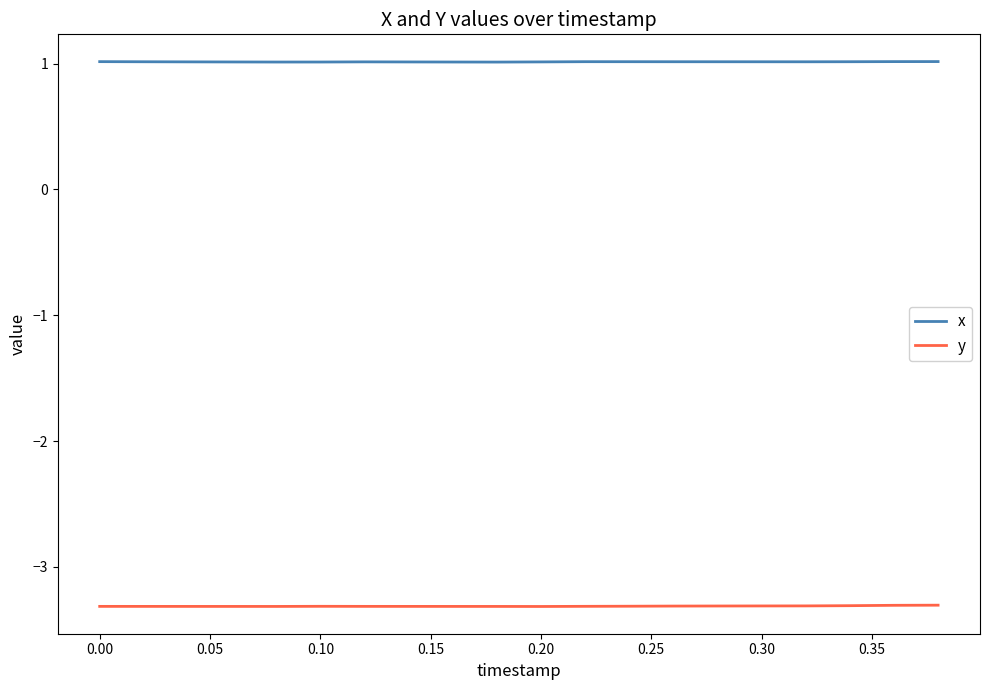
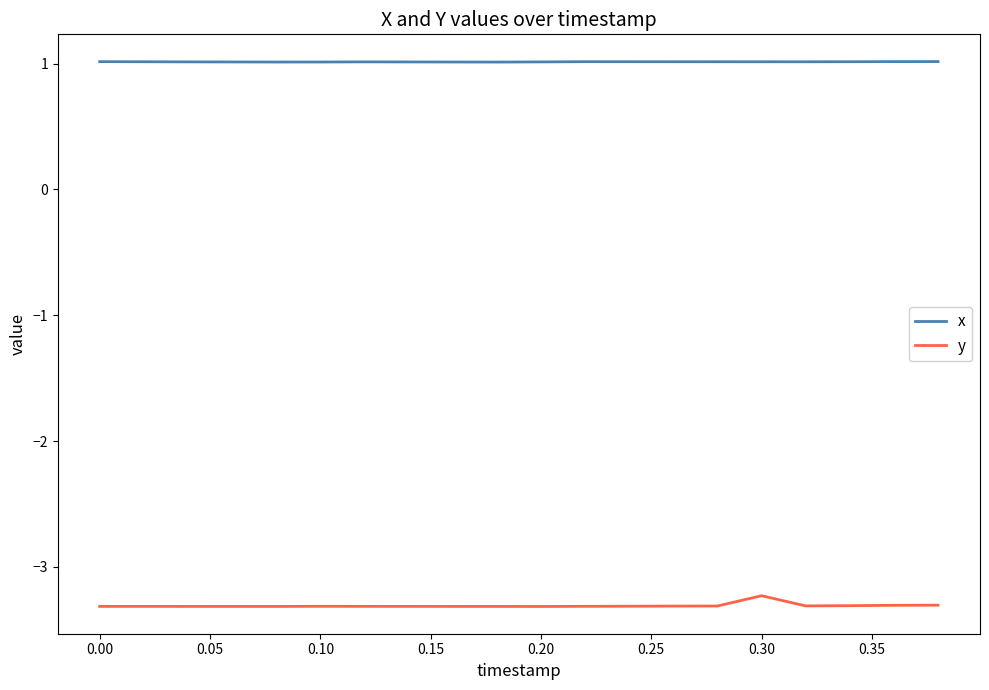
  {
    "x": {
      "0.00": 1.02,
      "0.10": 1.01,
      "0.20": 1.01,
      "0.30": 1.02
    },
    "y": {
      "0.00": -3.31,
      "0.10": -3.31,
      "0.20": -3.31,
-     "0.30": -3.31
+     "0.30": -3.23
    }
  }
